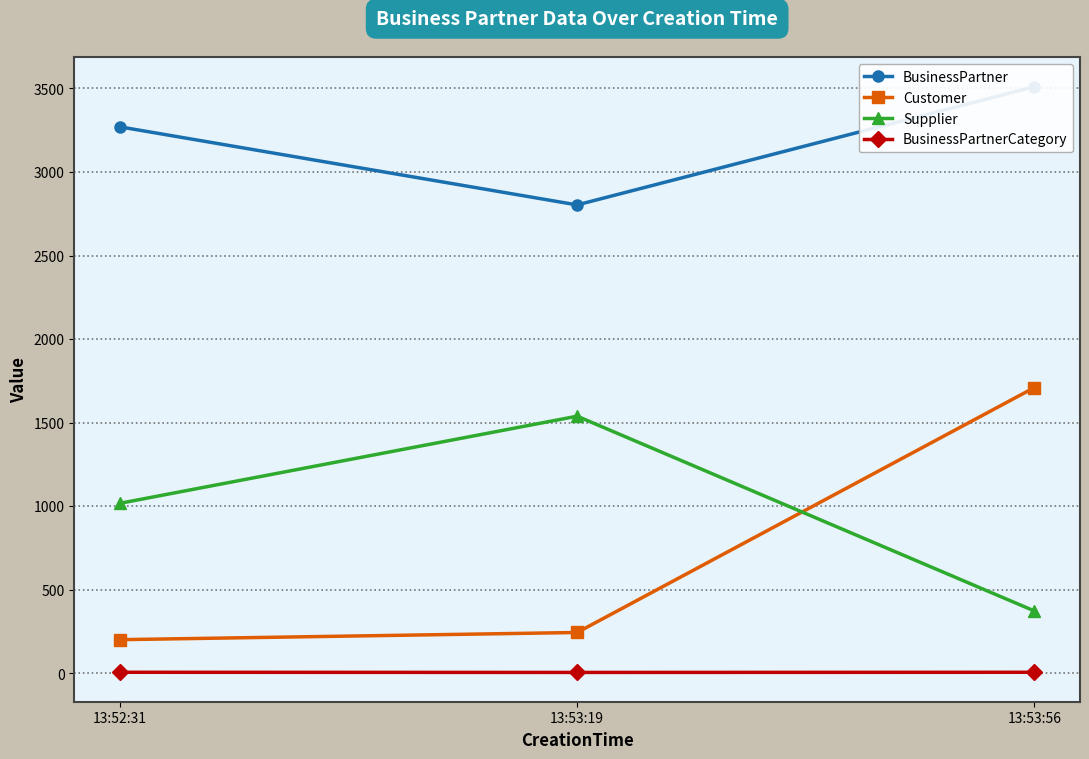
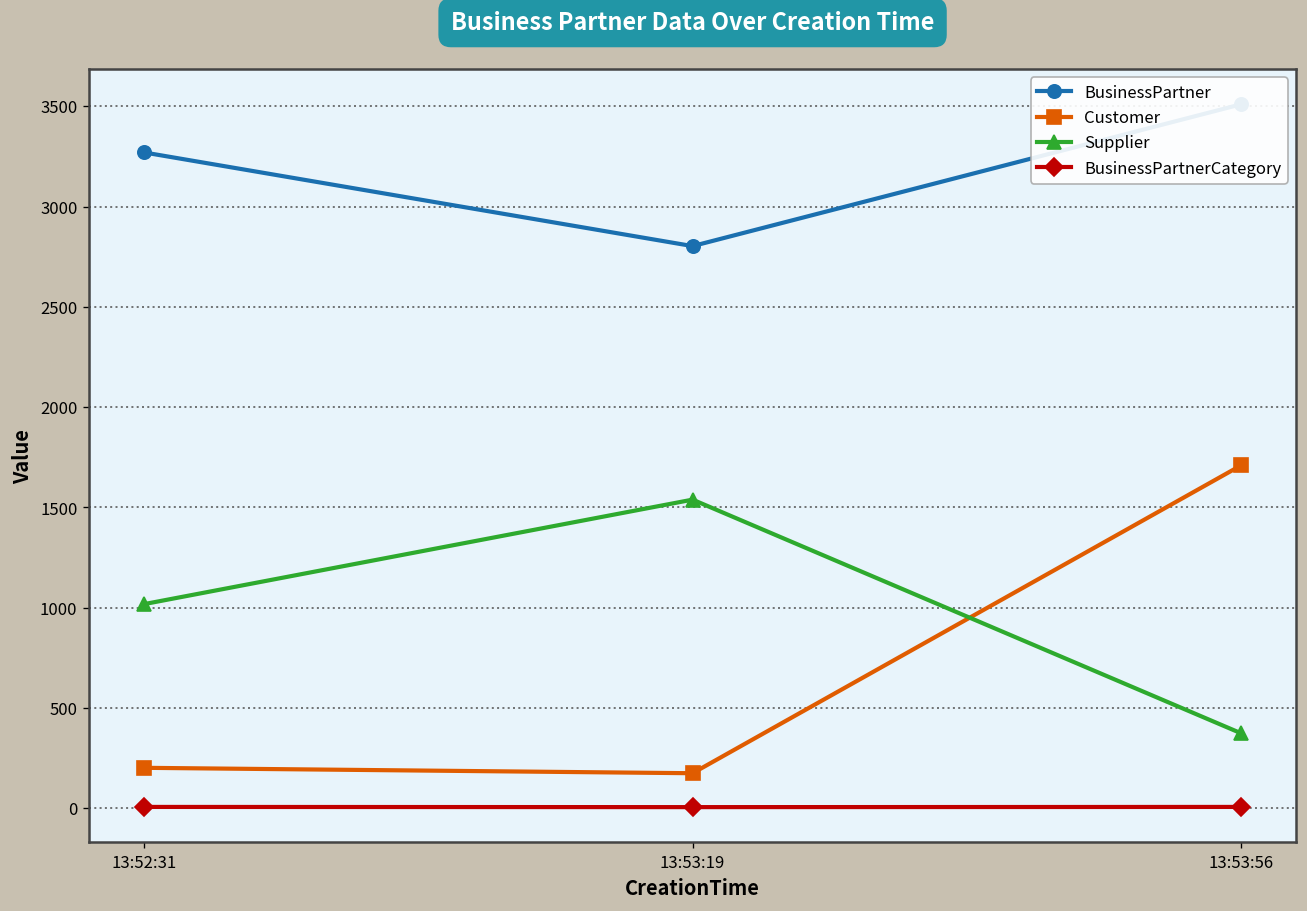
  {
    "BusinessPartner": {
      "13:52:31": 3270,
      "13:53:19": 2800
    },
    "Customer": {
      "13:52:31": 200,
-     "13:53:19": 250,
+     "13:53:19": 180,
      "13:53:56": 1710
    },
    "Supplier": {
      "13:52:31": 1020,
      "13:53:19": 1540,
      "13:53:56": 370
    },
    "BusinessPartnerCategory": {
      "13:52:31": 10,
      "13:53:19": 10,
      "13:53:56": 10
    }
  }
